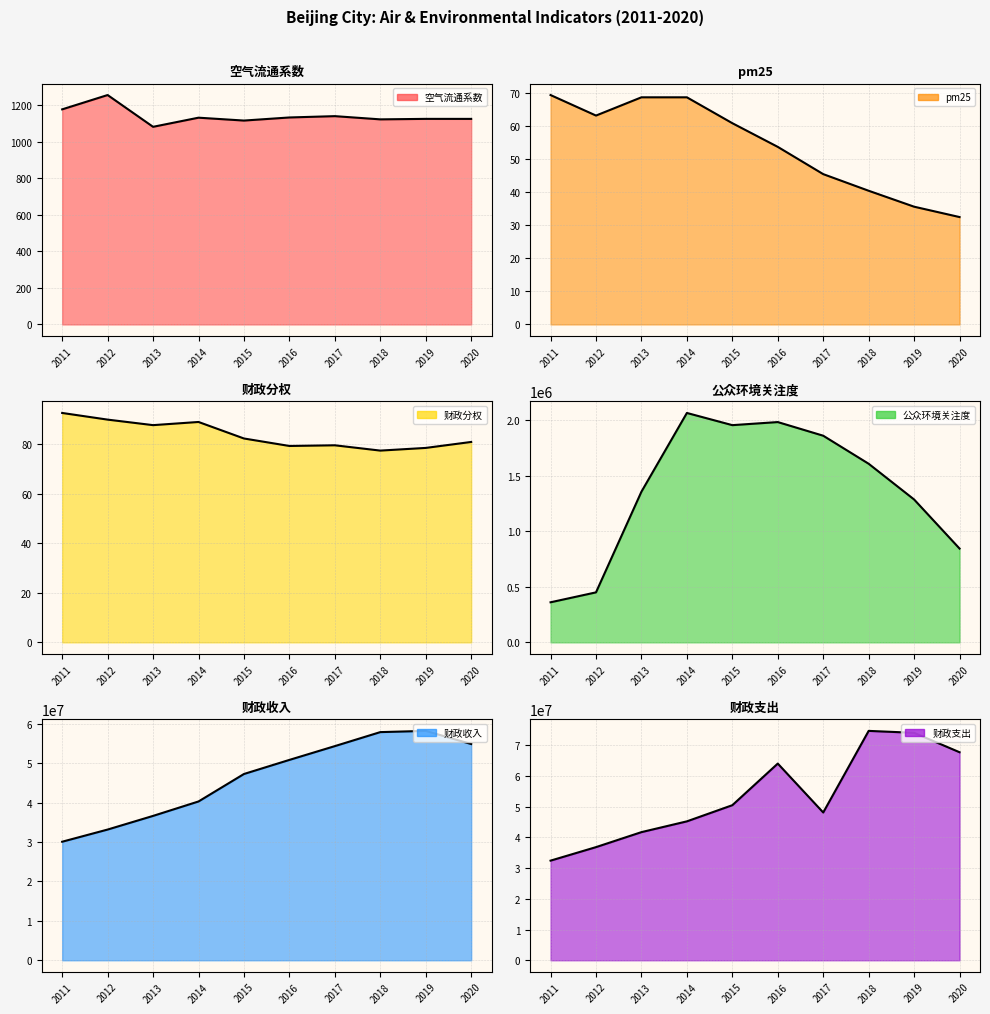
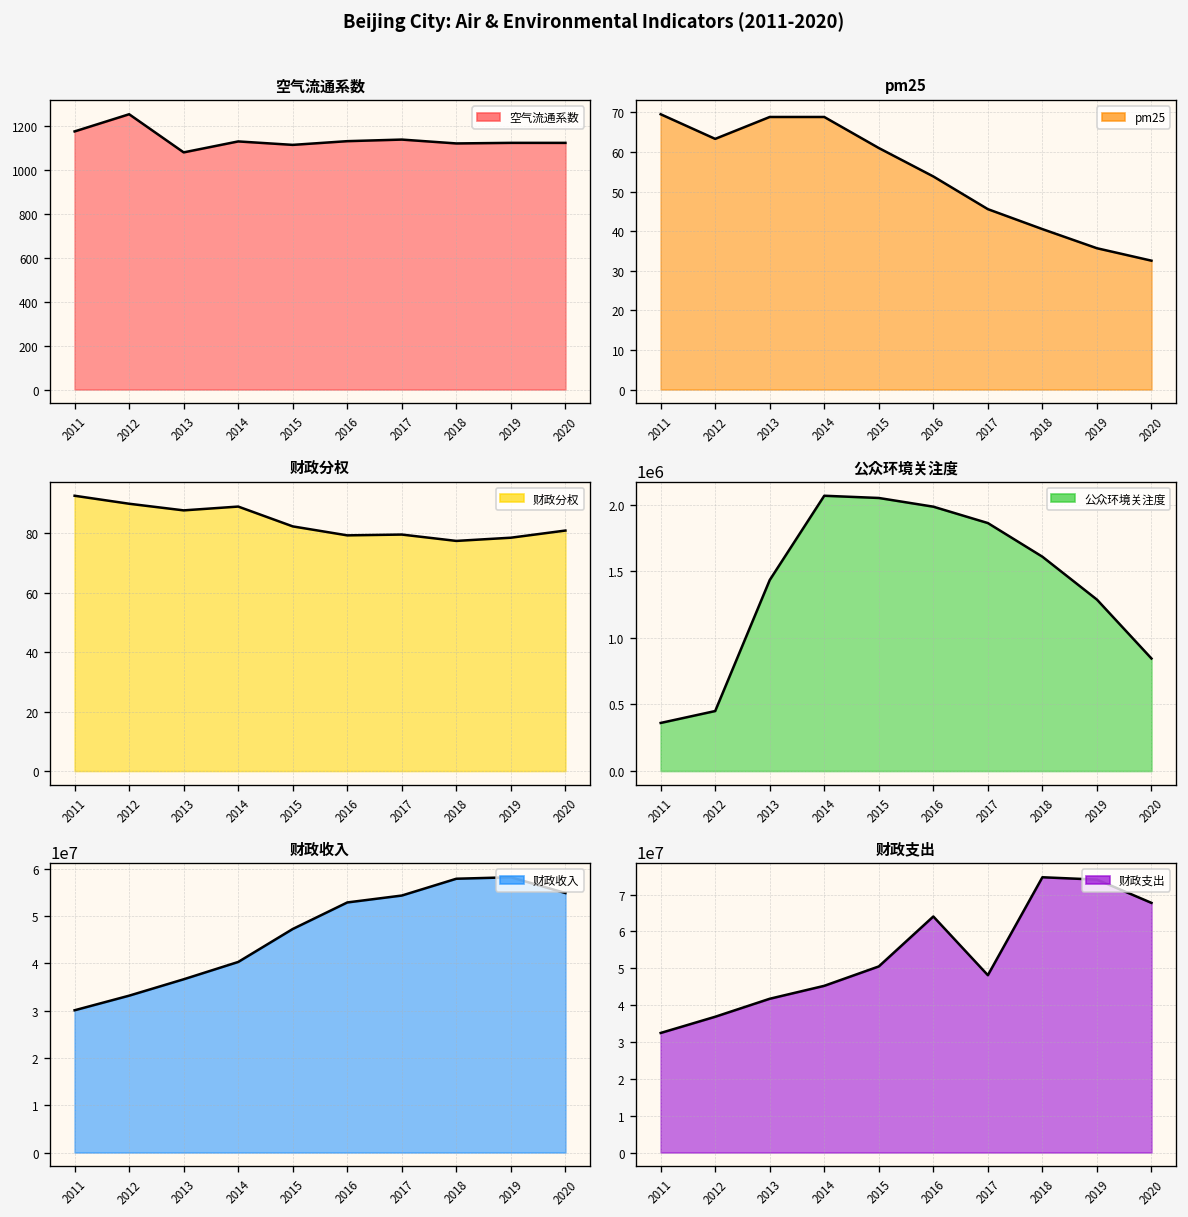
  {
    "空气流通系数": {
      "2011": 1180,
      "2012": 1260,
      "2013": 1080,
      "2014": 1130,
      "2015": 1120,
      "2016": 1130,
      "2017": 1140,
      "2018": 1120,
      "2019": 1130,
      "2020": 1130
    },
    "pm25": {
      "2011": 70,
      "2012": 63,
      "2013": 69,
      "2014": 69,
      "2015": 61,
      "2016": 54,
      "2017": 46,
      "2018": 41,
      "2019": 36,
      "2020": 33
    },
    "财政分权": {
      "2011": 93,
      "2012": 90,
      "2013": 88,
      "2014": 89,
      "2015": 82,
      "2016": 79,
      "2017": 80,
      "2018": 77,
      "2019": 79,
      "2020": 81
    },
    "公众环境关注度": {
      "2011": 360000,
      "2012": 450000,
-     "2013": 1360000,
+     "2013": 1430000,
      "2014": 2070000,
-     "2015": 1960000,
+     "2015": 2050000,
      "2016": 1980000,
      "2017": 1860000,
      "2018": 1610000,
      "2019": 1290000,
      "2020": 840000
    },
    "财政收入": {
      "2011": 30000000,
      "2012": 33000000,
      "2013": 37000000,
      "2014": 40000000,
      "2015": 47000000,
-     "2016": 51000000,
+     "2016": 53000000,
      "2017": 54000000,
      "2018": 58000000,
      "2020": 55000000
    },
    "财政支出": {
      "2011": 32000000,
      "2012": 37000000,
      "2013": 42000000,
      "2014": 45000000,
      "2015": 51000000,
      "2016": 64000000,
      "2017": 48000000,
      "2018": 75000000,
      "2020": 68000000
    }
  }
